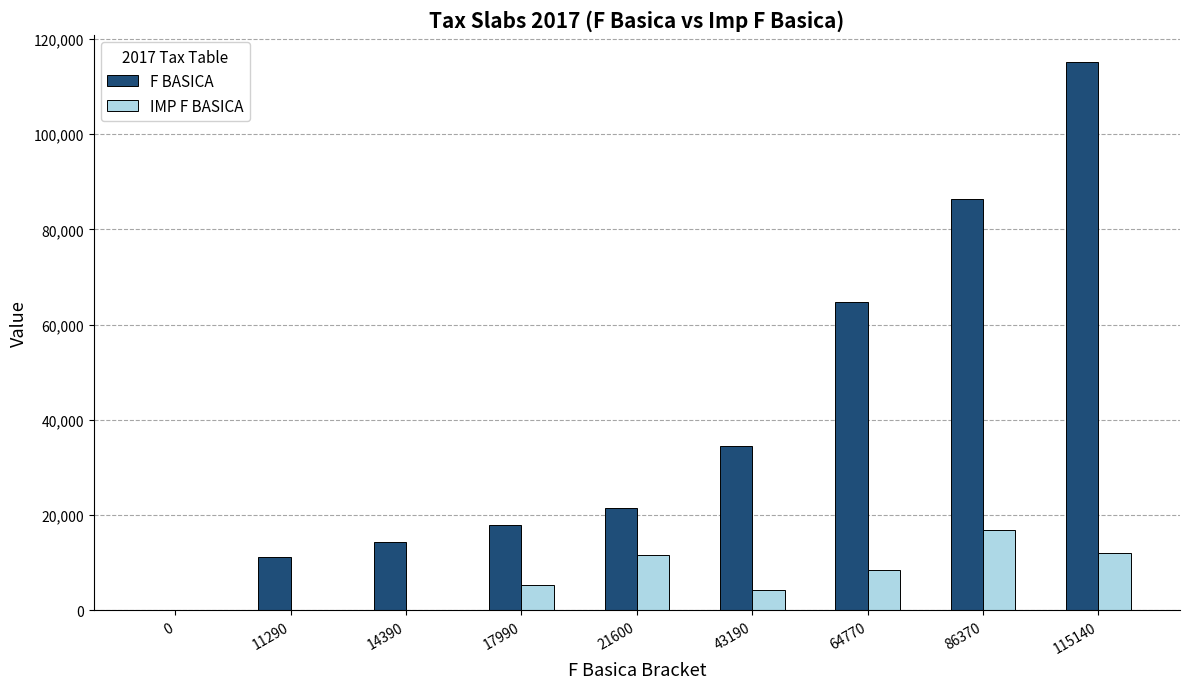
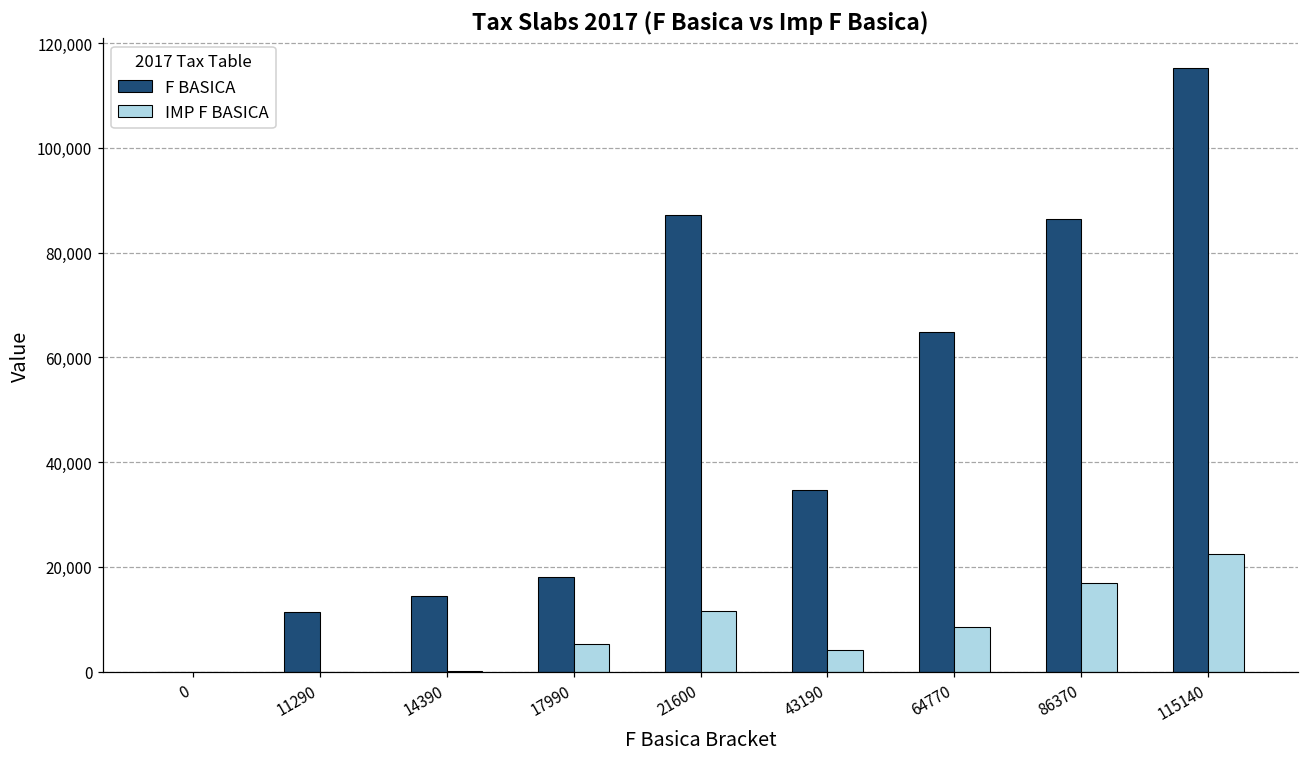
  {
    "F BASICA": {
      "0": "0",
      "11290": "11,000",
      "14390": "14,000",
      "17990": "18,000",
-     "21600": "22,000",
+     "21600": "87,000",
      "43190": "35,000",
      "64770": "65,000",
      "86370": "86,000",
      "115140": "115,000"
    },
    "IMP F BASICA": {
      "0": "0",
      "11290": "0",
      "17990": "5,000",
      "21600": "12,000",
      "43190": "4,000",
      "64770": "9,000",
      "86370": "17,000",
-     "115140": "12,000"
+     "115140": "23,000"
    }
  }
